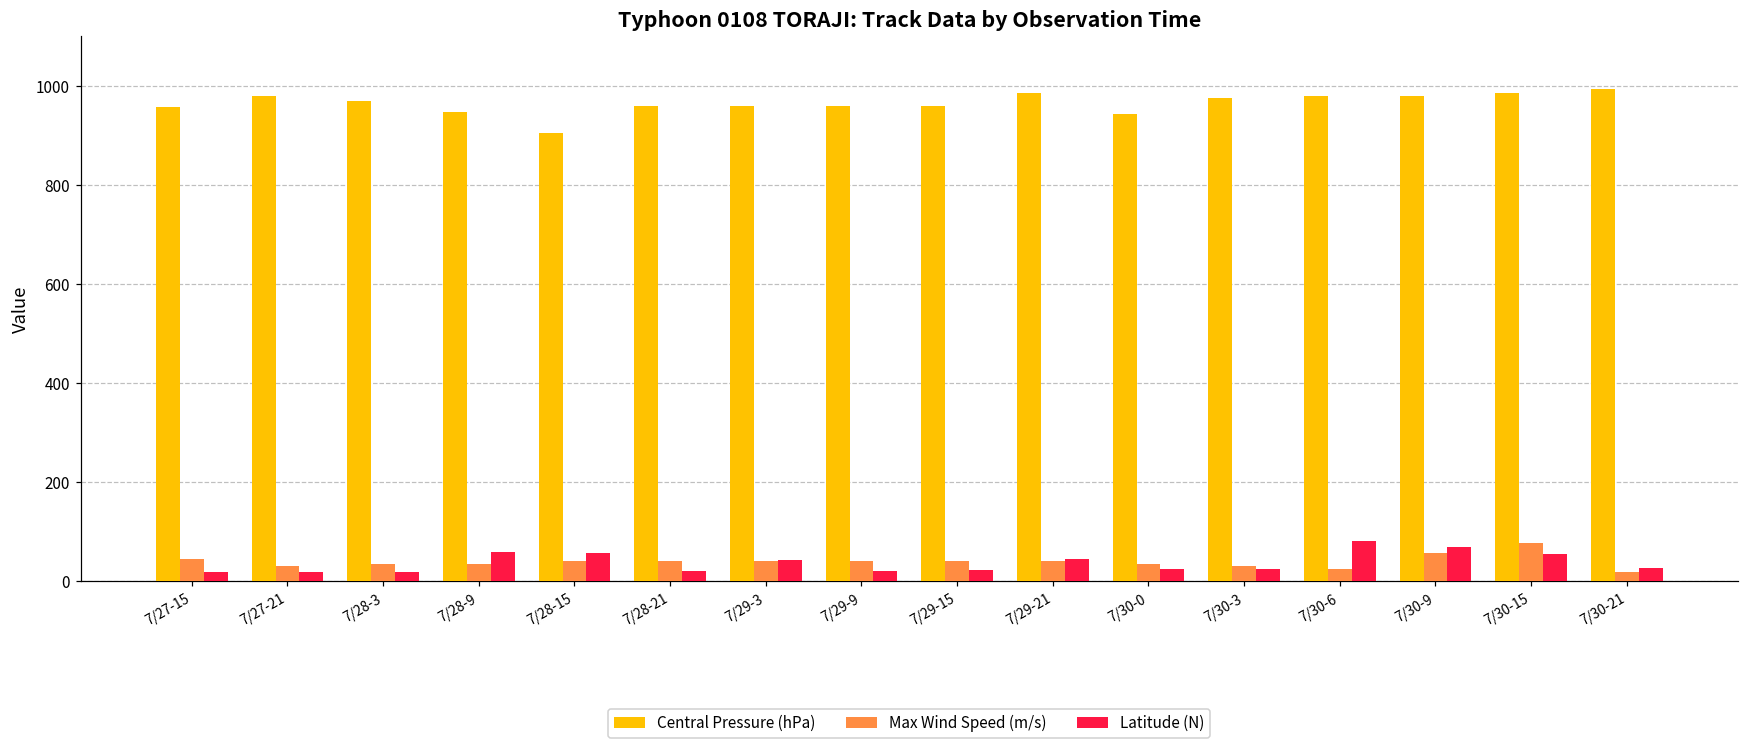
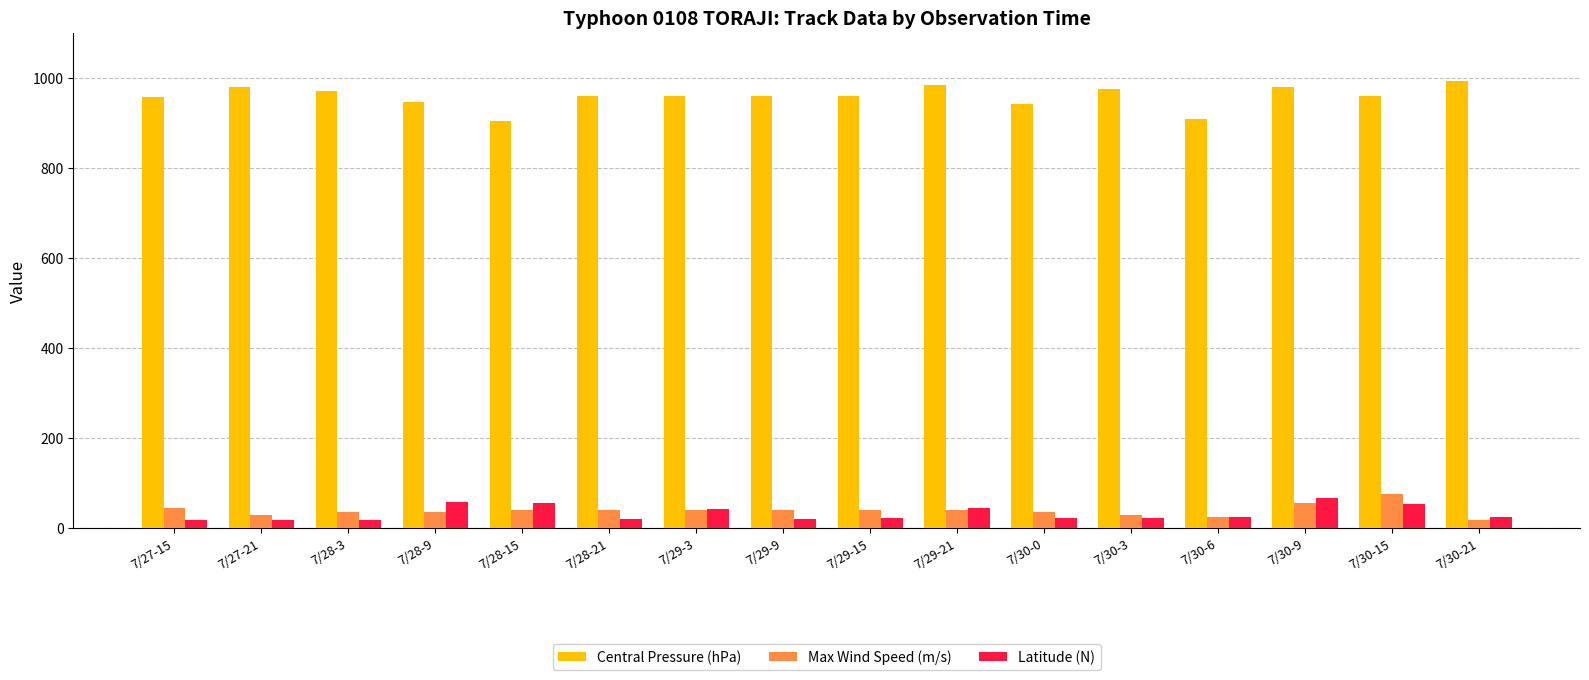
  {
    "Central Pressure (hPa)": {
      "7/27-15": 960,
      "7/27-21": 980,
      "7/28-3": 970,
      "7/28-9": 950,
      "7/28-15": 910,
      "7/28-21": 960,
      "7/29-3": 960,
      "7/29-9": 960,
      "7/29-15": 960,
      "7/29-21": 990,
      "7/30-0": 940,
      "7/30-3": 980,
-     "7/30-6": 980,
+     "7/30-6": 910,
      "7/30-9": 980,
-     "7/30-15": 990,
+     "7/30-15": 960,
      "7/30-21": 990
    },
    "Max Wind Speed (m/s)": {
      "7/27-15": 40,
      "7/27-21": 30,
      "7/28-3": 40,
      "7/28-9": 40,
      "7/28-15": 40,
      "7/28-21": 40,
      "7/29-3": 40,
      "7/29-9": 40,
      "7/29-15": 40,
      "7/29-21": 40,
      "7/30-0": 40,
      "7/30-3": 30,
      "7/30-6": 30,
      "7/30-9": 60,
      "7/30-15": 80,
      "7/30-21": 20
    },
    "Latitude (N)": {
      "7/27-15": 20,
      "7/27-21": 20,
      "7/28-3": 20,
      "7/28-9": 60,
      "7/28-15": 60,
      "7/28-21": 20,
      "7/29-3": 40,
      "7/29-9": 20,
      "7/29-15": 20,
      "7/29-21": 40,
      "7/30-0": 20,
      "7/30-3": 20,
-     "7/30-6": 80,
+     "7/30-6": 20,
      "7/30-9": 70,
      "7/30-15": 50,
      "7/30-21": 30
    }
  }
